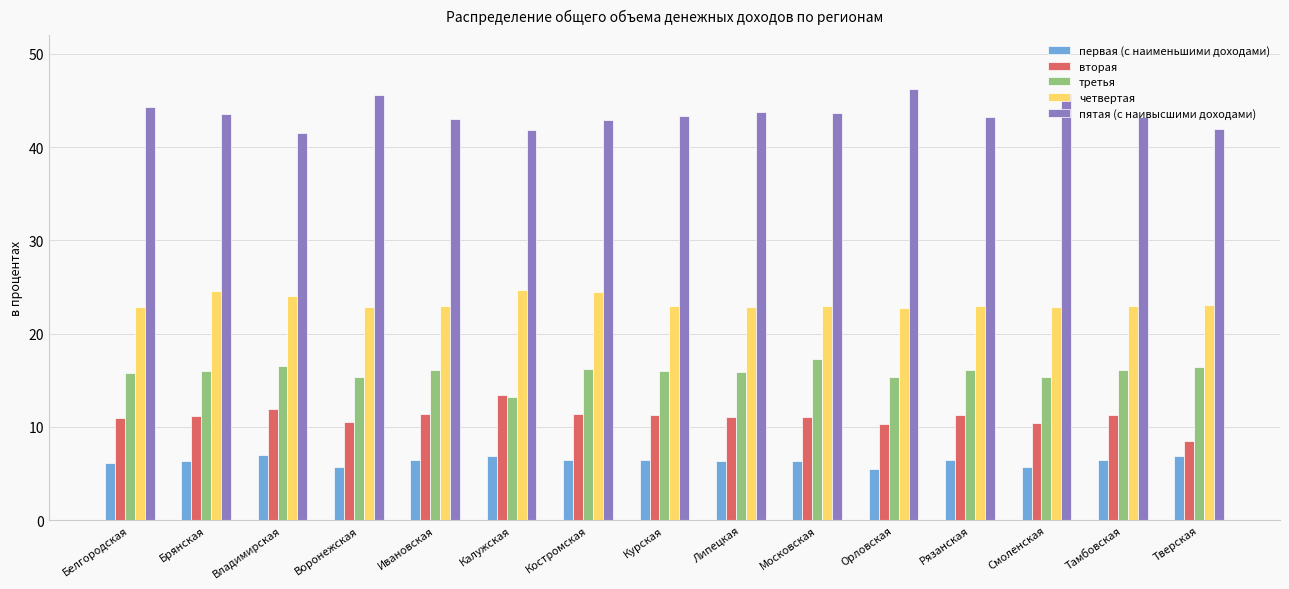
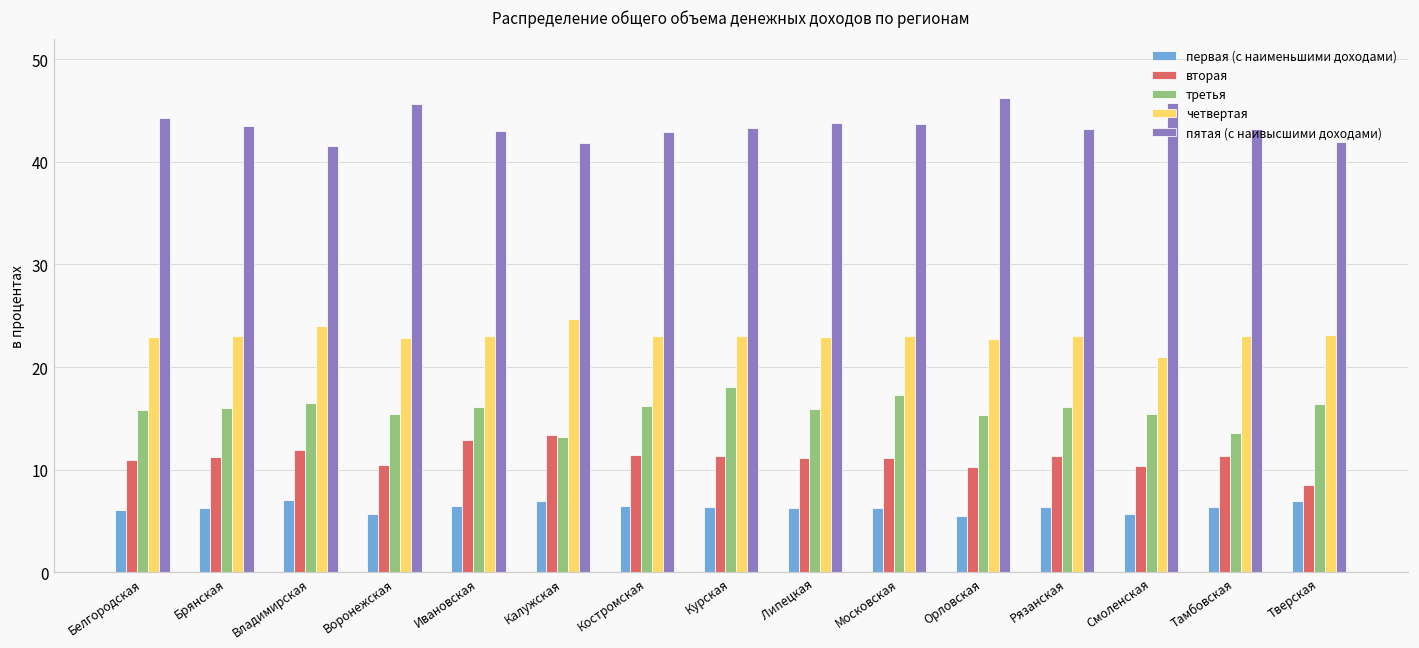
  {
    "вторая": {
      "Белгородская": 11,
      "Брянская": 11,
      "Владимирская": 12,
      "Воронежская": 11,
-     "Ивановская": 11,
+     "Ивановская": 13,
      "Калужская": 13,
      "Костромская": 11,
      "Курская": 11,
      "Липецкая": 11,
      "Московская": 11,
      "Орловская": 10,
      "Рязанская": 11,
      "Смоленская": 10,
      "Тамбовская": 11,
      "Тверская": 9
    },
    "третья": {
      "Белгородская": 16,
      "Брянская": 16,
      "Владимирская": 17,
      "Воронежская": 15,
      "Ивановская": 16,
      "Калужская": 13,
      "Костромская": 16,
-     "Курская": 16,
+     "Курская": 18,
      "Липецкая": 16,
      "Московская": 17,
      "Орловская": 15,
      "Рязанская": 16,
      "Смоленская": 15,
-     "Тамбовская": 16,
+     "Тамбовская": 14,
      "Тверская": 16
    },
    "четвертая": {
      "Белгородская": 23,
-     "Брянская": 25,
+     "Брянская": 23,
      "Владимирская": 24,
      "Воронежская": 23,
      "Ивановская": 23,
      "Калужская": 25,
-     "Костромская": 25,
+     "Костромская": 23,
      "Курская": 23,
      "Липецкая": 23,
      "Московская": 23,
      "Орловская": 23,
      "Рязанская": 23,
-     "Смоленская": 23,
+     "Смоленская": 21,
      "Тамбовская": 23,
      "Тверская": 23
    }
  }
